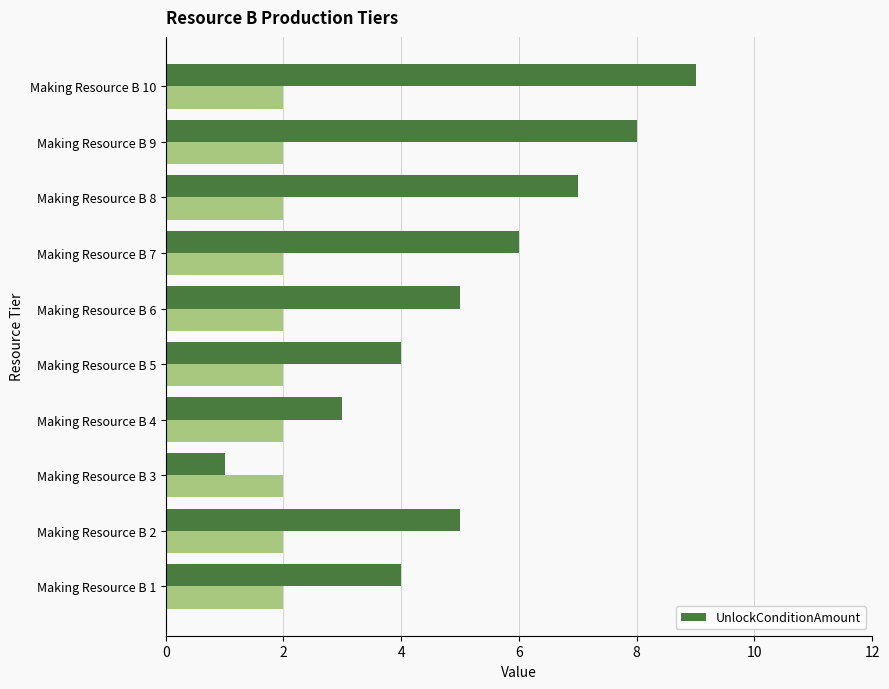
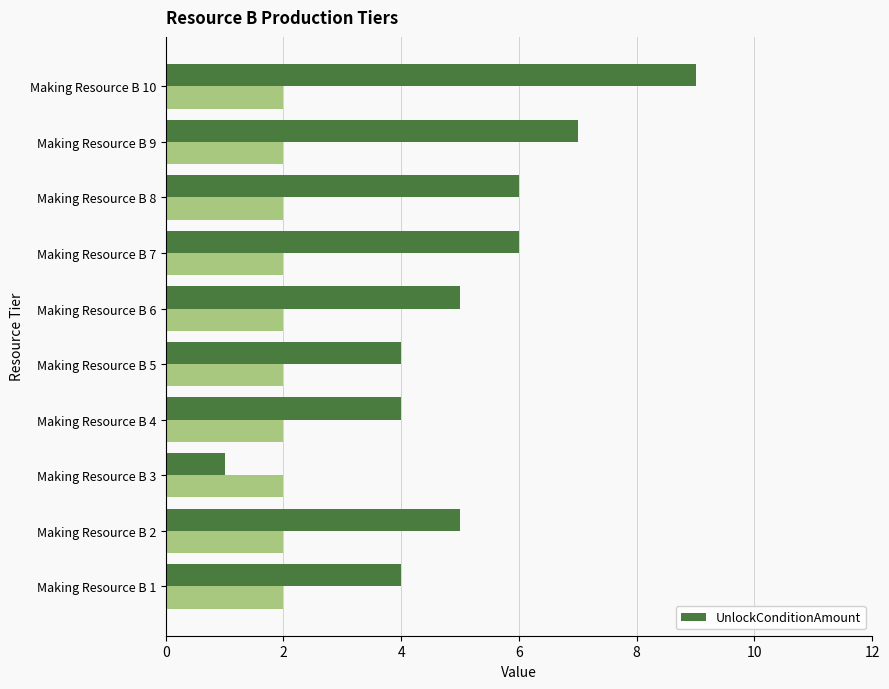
  {
    "UnlockConditionAmount": {
      "Making Resource B 10": 9,
-     "Making Resource B 9": 8,
-     "Making Resource B 8": 7,
+     "Making Resource B 9": 7,
+     "Making Resource B 8": 6,
      "Making Resource B 7": 6,
      "Making Resource B 6": 5,
      "Making Resource B 5": 4,
-     "Making Resource B 4": 3,
+     "Making Resource B 4": 4,
      "Making Resource B 3": 1,
      "Making Resource B 2": 5,
      "Making Resource B 1": 4
    }
  }
